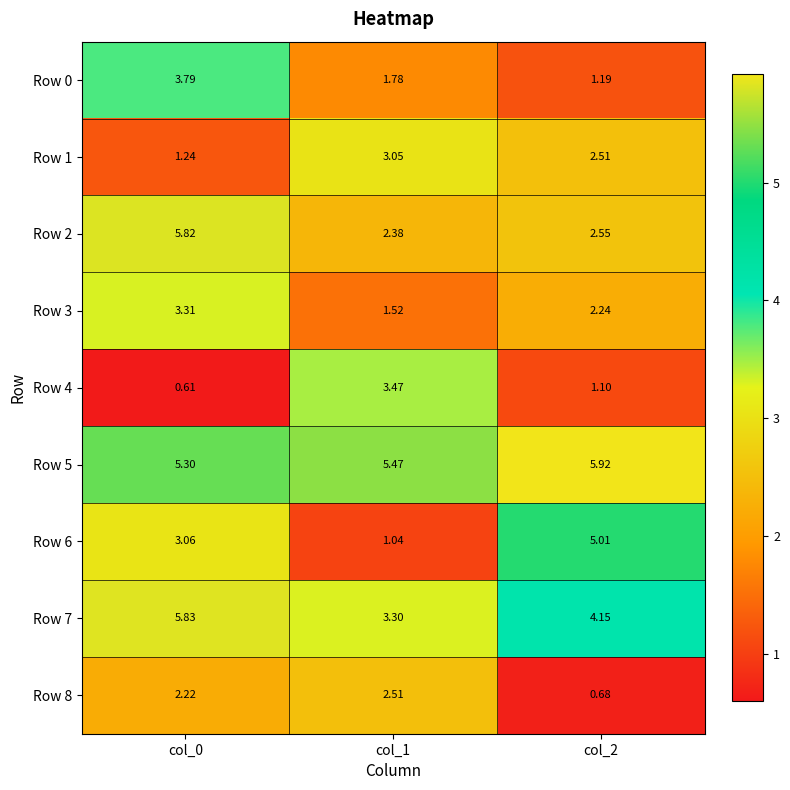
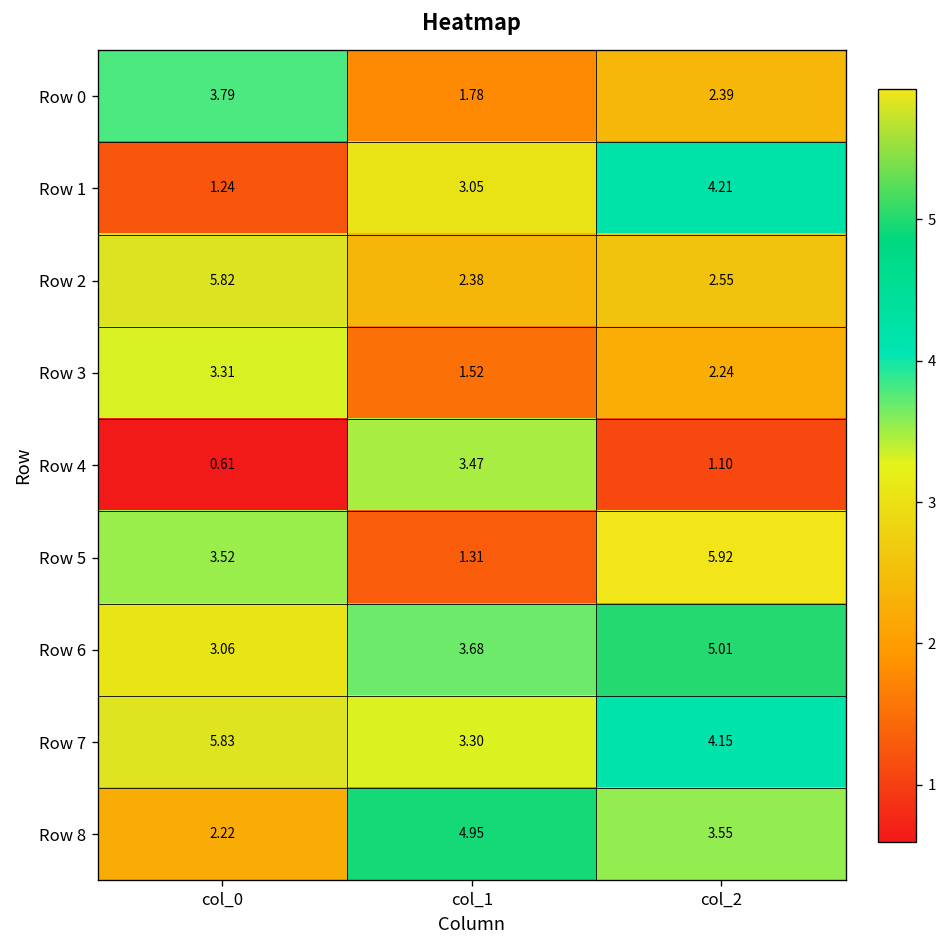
  {
    "Row 0": {
      "col_0": 3.79,
      "col_1": 1.78,
-     "col_2": 1.19
+     "col_2": 2.39
    },
    "Row 1": {
      "col_0": 1.24,
      "col_1": 3.05,
-     "col_2": 2.51
+     "col_2": 4.21
    },
    "Row 2": {
      "col_0": 5.82,
      "col_1": 2.38,
      "col_2": 2.55
    },
    "Row 3": {
      "col_0": 3.31,
      "col_1": 1.52,
      "col_2": 2.24
    },
    "Row 4": {
      "col_0": 0.61,
      "col_1": 3.47,
      "col_2": 1.10
    },
    "Row 5": {
-     "col_0": 5.30,
-     "col_1": 5.47,
+     "col_0": 3.52,
+     "col_1": 1.31,
      "col_2": 5.92
    },
    "Row 6": {
      "col_0": 3.06,
-     "col_1": 1.04,
+     "col_1": 3.68,
      "col_2": 5.01
    },
    "Row 7": {
      "col_0": 5.83,
      "col_1": 3.30,
      "col_2": 4.15
    },
    "Row 8": {
      "col_0": 2.22,
-     "col_1": 2.51,
-     "col_2": 0.68
+     "col_1": 4.95,
+     "col_2": 3.55
    }
  }
